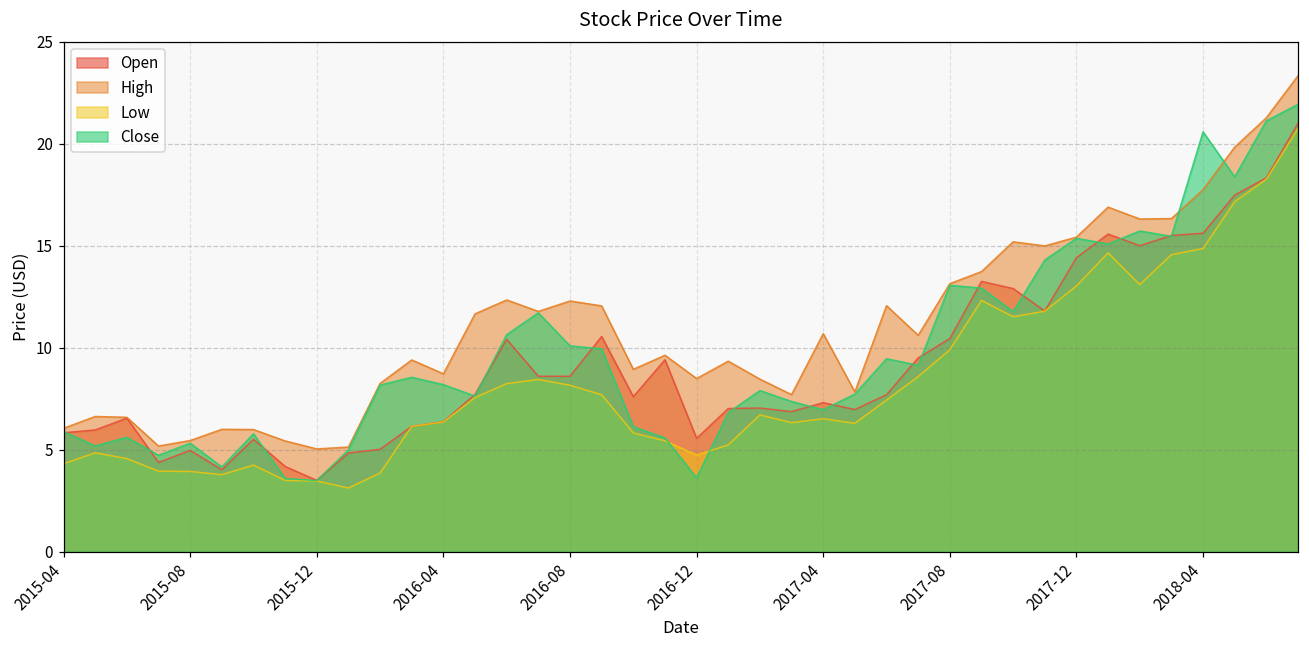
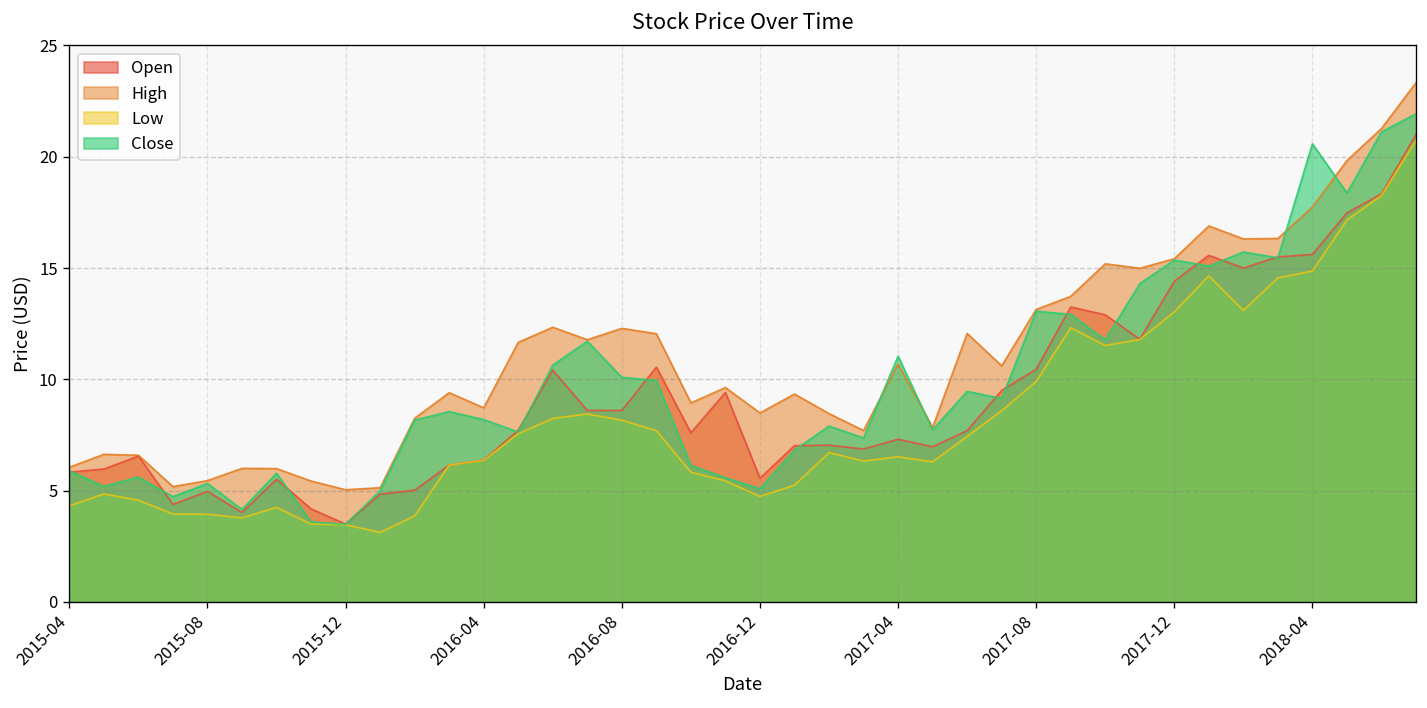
  {
    "Close": {
      "2016-04": 8.2,
      "2016-08": 10.1,
-     "2016-12": 3.6,
-     "2017-04": 7.0,
+     "2016-12": 5.1,
+     "2017-04": 11.0,
      "2018-04": 20.6
    }
  }
